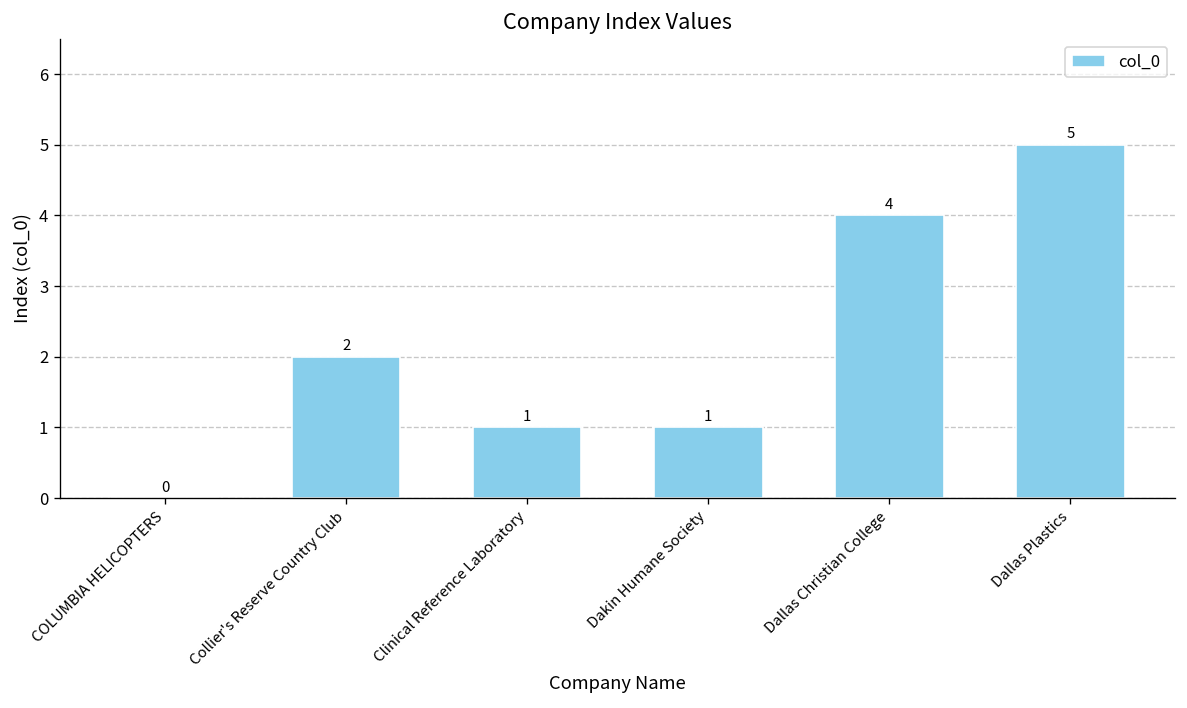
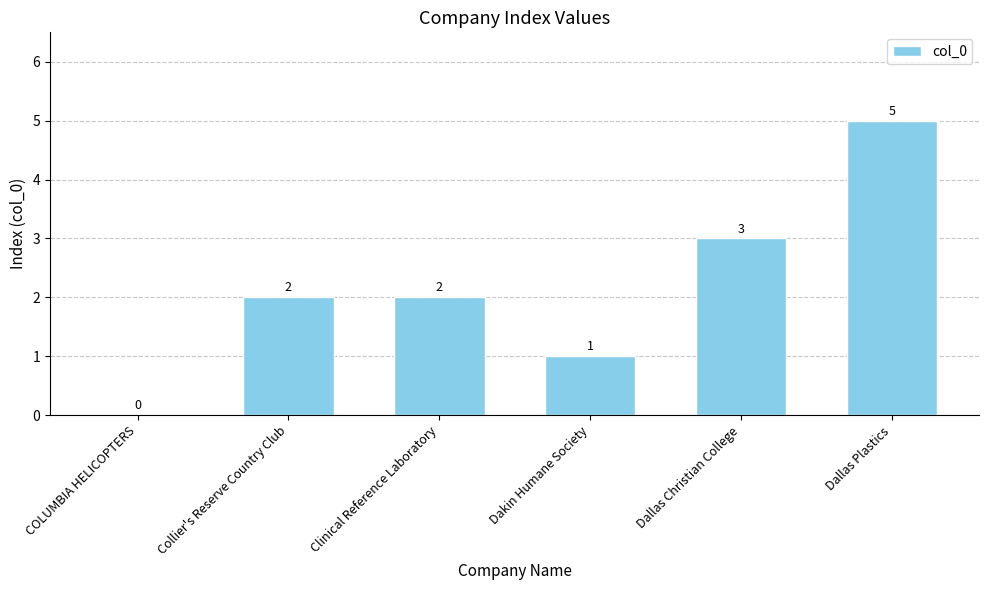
  {
    "COLUMBIA HELICOPTERS": 0,
    "Collier's Reserve Country Club": 2,
-   "Clinical Reference Laboratory": 1,
+   "Clinical Reference Laboratory": 2,
    "Dakin Humane Society": 1,
-   "Dallas Christian College": 4,
+   "Dallas Christian College": 3,
    "Dallas Plastics": 5
  }
